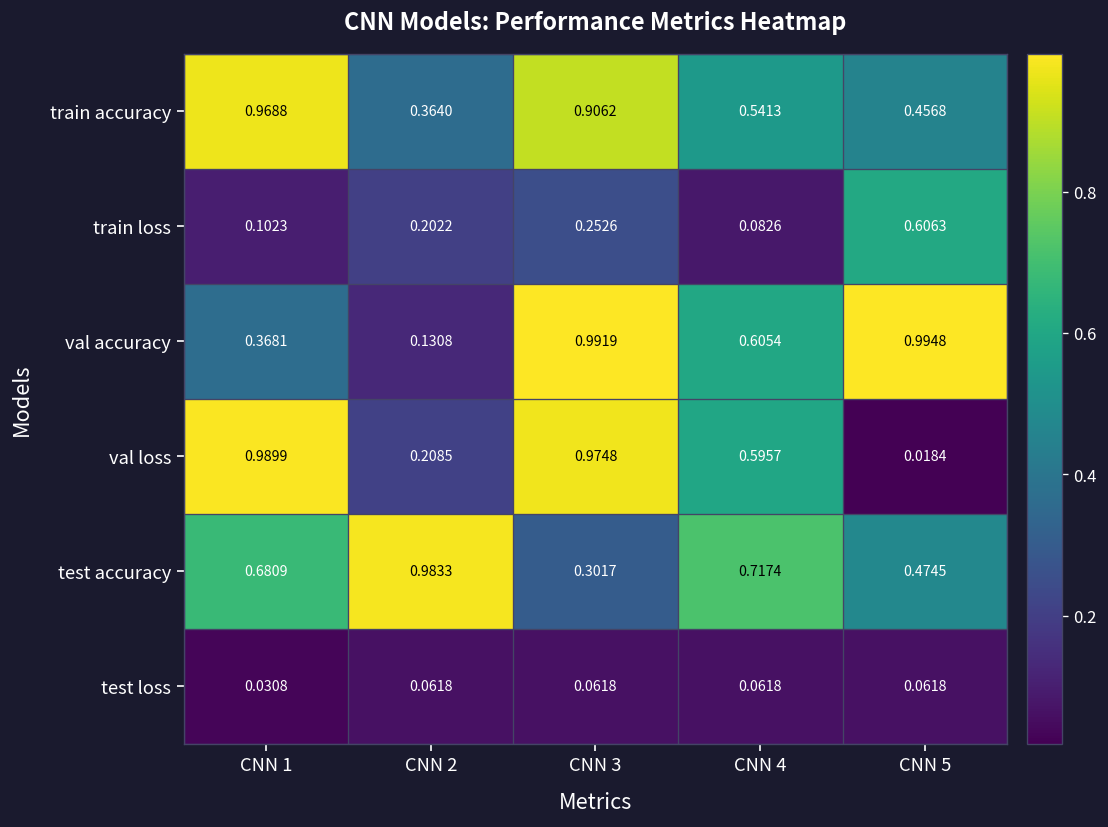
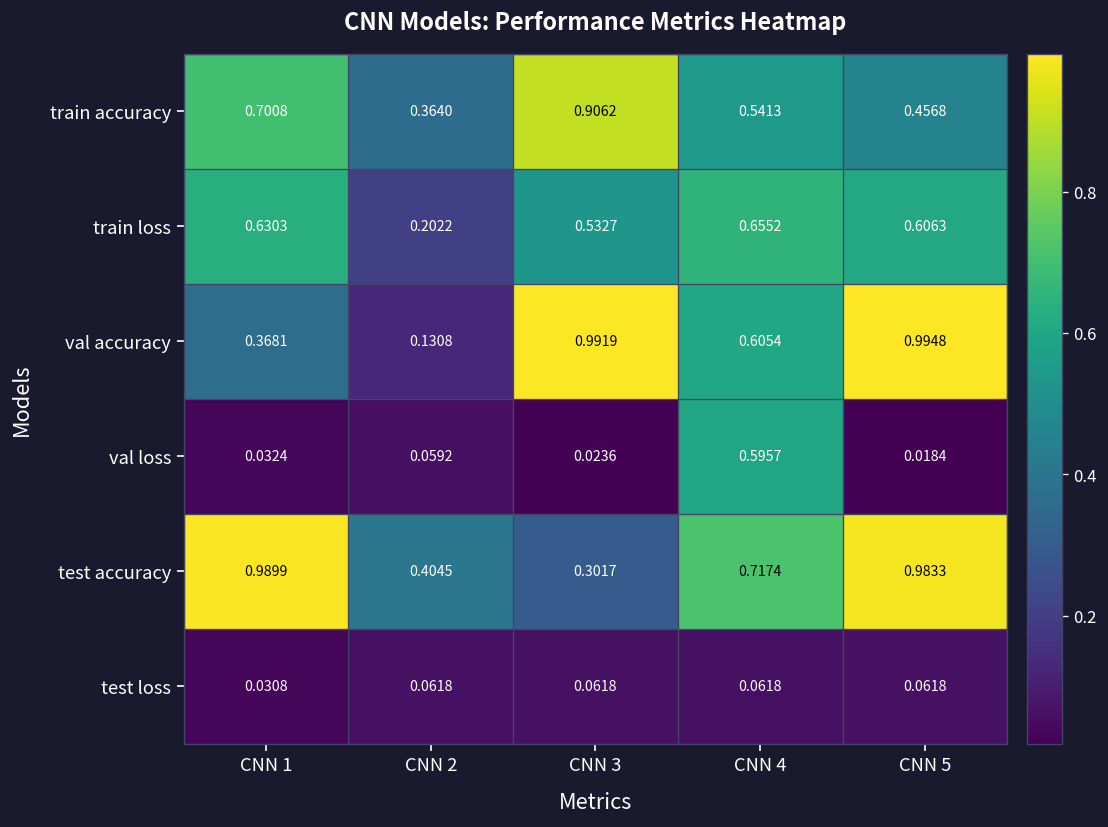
  {
    "train accuracy": {
-     "CNN 1": 0.9688,
+     "CNN 1": 0.7008,
      "CNN 2": 0.3640,
      "CNN 3": 0.9062,
      "CNN 4": 0.5413,
      "CNN 5": 0.4568
    },
    "train loss": {
-     "CNN 1": 0.1023,
+     "CNN 1": 0.6303,
      "CNN 2": 0.2022,
-     "CNN 3": 0.2526,
-     "CNN 4": 0.0826,
+     "CNN 3": 0.5327,
+     "CNN 4": 0.6552,
      "CNN 5": 0.6063
    },
    "val accuracy": {
      "CNN 1": 0.3681,
      "CNN 2": 0.1308,
      "CNN 3": 0.9919,
      "CNN 4": 0.6054,
      "CNN 5": 0.9948
    },
    "val loss": {
-     "CNN 1": 0.9899,
-     "CNN 2": 0.2085,
-     "CNN 3": 0.9748,
+     "CNN 1": 0.0324,
+     "CNN 2": 0.0592,
+     "CNN 3": 0.0236,
      "CNN 4": 0.5957,
      "CNN 5": 0.0184
    },
    "test accuracy": {
-     "CNN 1": 0.6809,
-     "CNN 2": 0.9833,
+     "CNN 1": 0.9899,
+     "CNN 2": 0.4045,
      "CNN 3": 0.3017,
      "CNN 4": 0.7174,
-     "CNN 5": 0.4745
+     "CNN 5": 0.9833
    },
    "test loss": {
      "CNN 1": 0.0308,
      "CNN 2": 0.0618,
      "CNN 3": 0.0618,
      "CNN 4": 0.0618,
      "CNN 5": 0.0618
    }
  }
